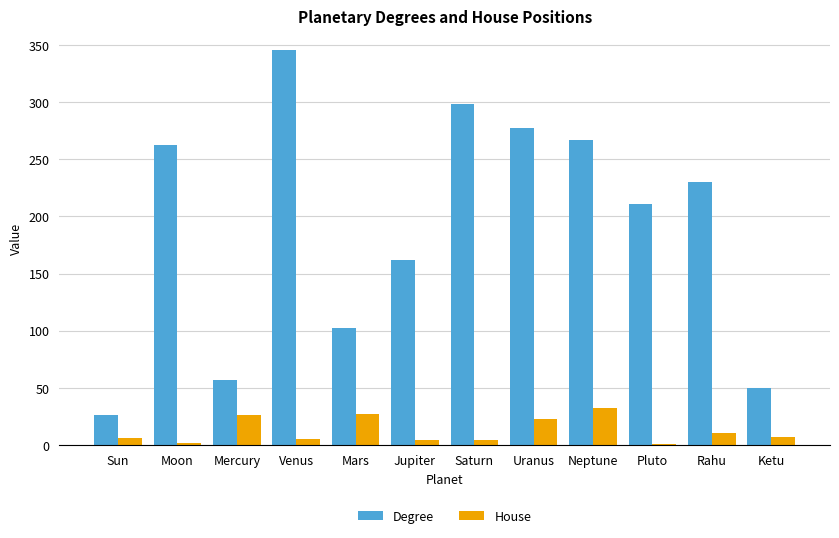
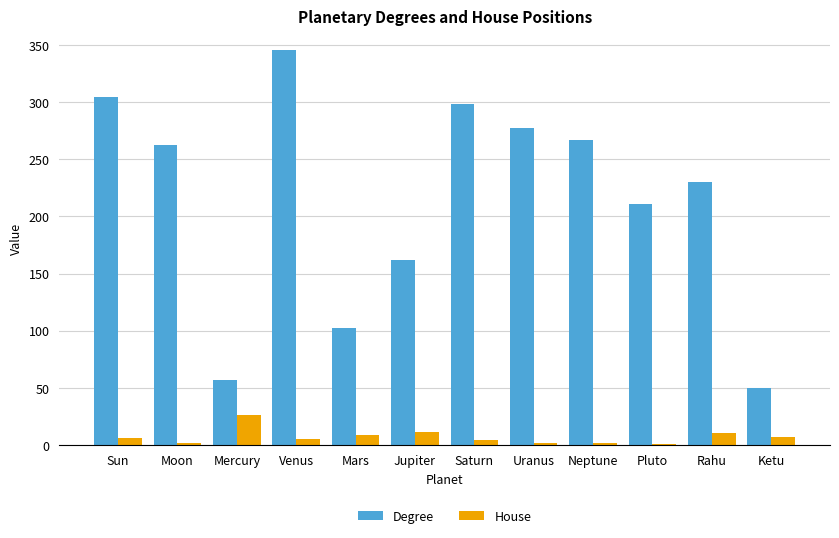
  {
    "Degree": {
-     "Sun": 26,
+     "Sun": 305,
      "Moon": 263,
      "Mercury": 57,
      "Venus": 345,
      "Mars": 102,
      "Jupiter": 162,
      "Saturn": 299,
      "Uranus": 278,
      "Neptune": 267,
      "Pluto": 210,
      "Rahu": 230,
      "Ketu": 50
    },
    "House": {
      "Sun": 6,
      "Mercury": 26,
      "Venus": 5,
-     "Mars": 27,
-     "Jupiter": 4,
+     "Mars": 9,
+     "Jupiter": 11,
      "Saturn": 4,
-     "Uranus": 23,
-     "Neptune": 32,
+     "Uranus": 2,
+     "Neptune": 2,
      "Rahu": 10,
      "Ketu": 7
    }
  }
